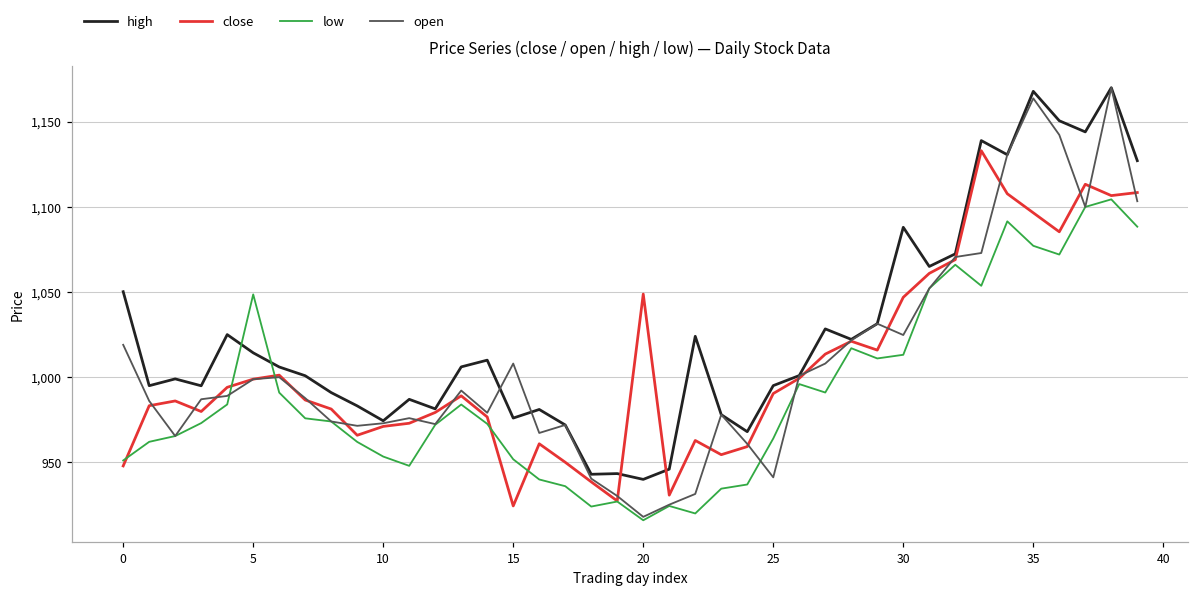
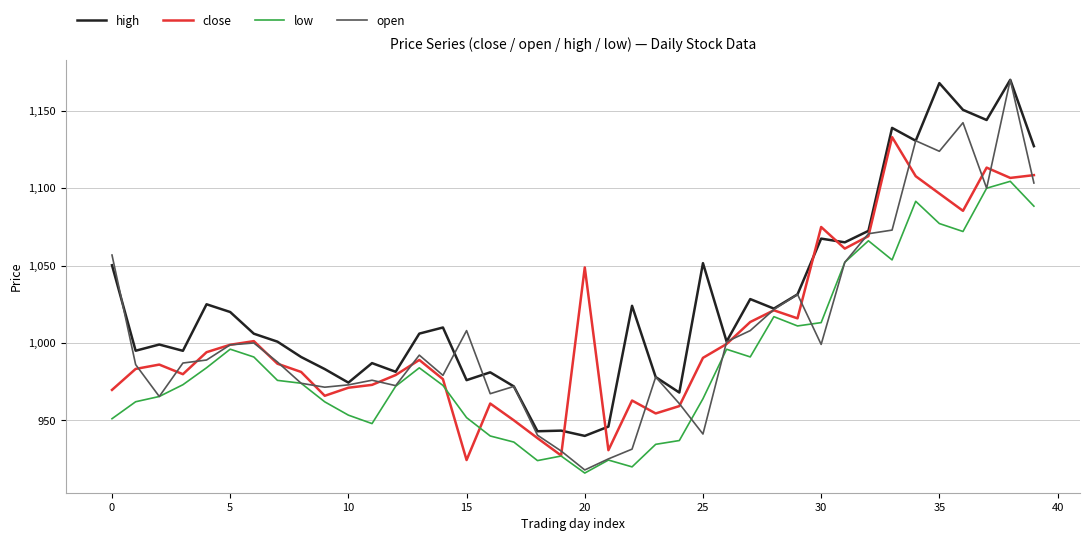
  {
    "high": {
      "0": "1,050",
-     "5": "1,014",
+     "5": "1,020",
      "15": "976",
      "20": "940",
-     "25": "995",
-     "30": "1,088",
+     "25": "1,052",
+     "30": "1,067",
      "35": "1,168"
    },
    "close": {
-     "0": "948",
+     "0": "970",
      "10": "971",
      "15": "924",
      "20": "1,049",
      "25": "990",
-     "30": "1,047",
+     "30": "1,075",
      "35": "1,097"
    },
    "low": {
      "0": "951",
-     "5": "1,049",
+     "5": "996",
      "10": "953",
      "15": "952",
      "20": "916",
      "25": "964",
      "30": "1,013",
      "35": "1,077"
    },
    "open": {
-     "0": "1,019",
+     "0": "1,057",
      "15": "1,008",
      "20": "918",
      "25": "941",
-     "30": "1,025",
-     "35": "1,164"
+     "30": "999",
+     "35": "1,124"
    }
  }
